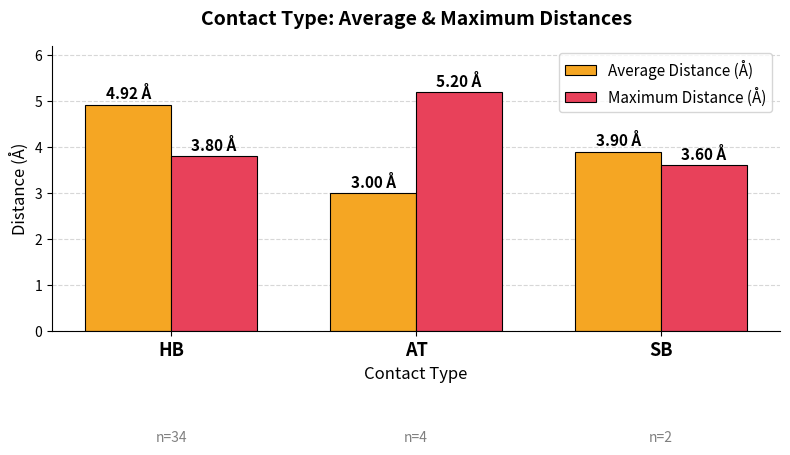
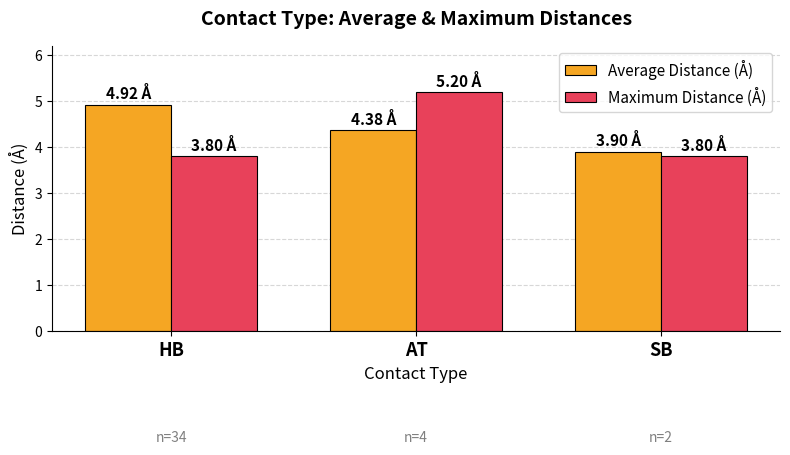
  {
    "Average Distance (Å)": {
      "HB": 4.92,
-     "AT": 3.00,
+     "AT": 4.38,
      "SB": 3.90
    },
    "Maximum Distance (Å)": {
      "HB": 3.80,
      "AT": 5.20,
-     "SB": 3.60
+     "SB": 3.80
    }
  }
